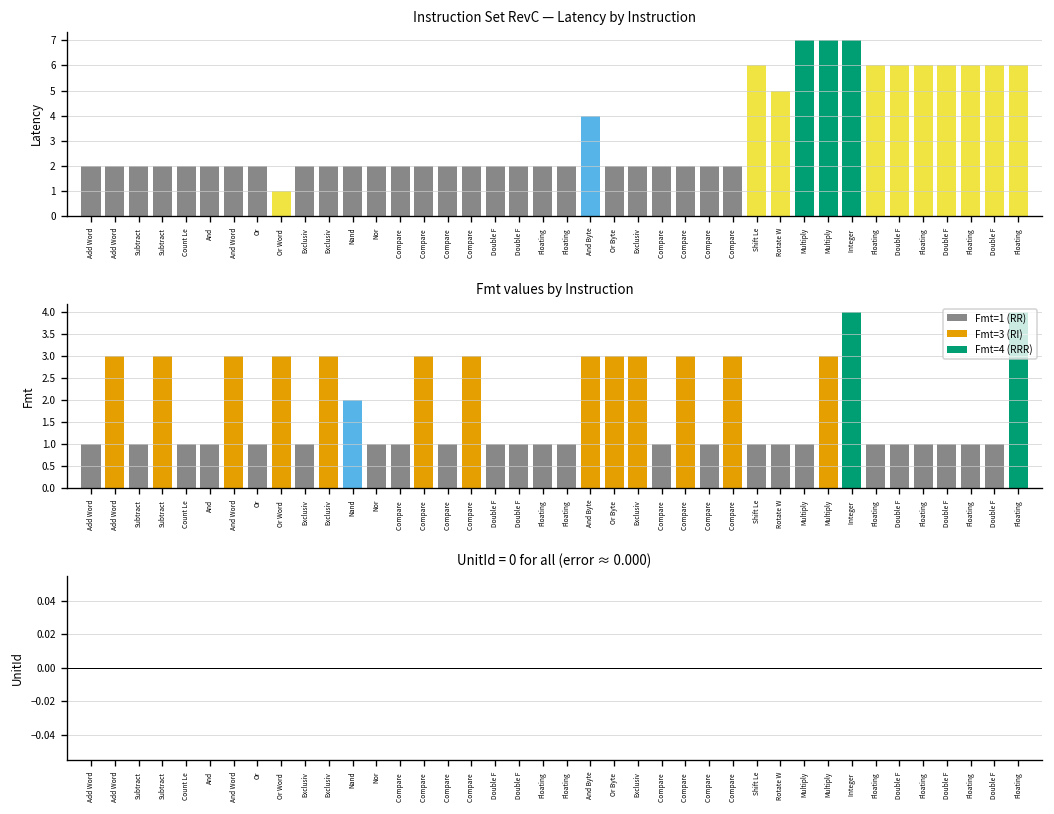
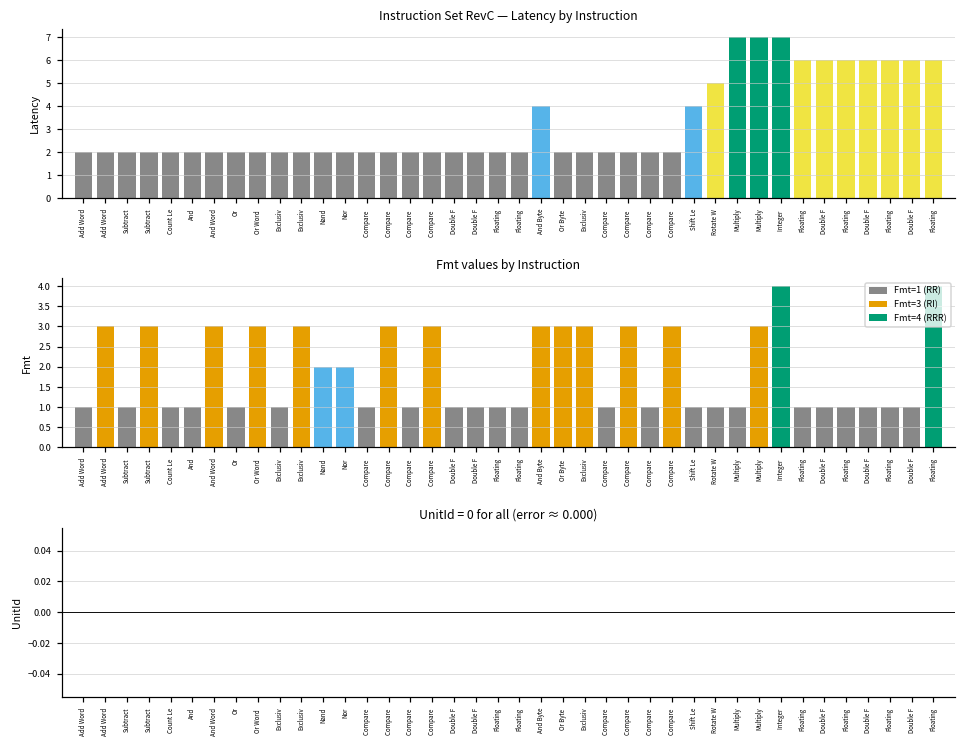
  {
    "Instruction Set RevC — Latency by Instruction": {
      "Count Le": 2,
      "And": 2,
      "And Word": 2,
      "Or": 2,
-     "Or Word": 1,
+     "Or Word": 2,
      "Nand": 2,
      "Nor": 2,
      "And Byte": 4,
      "Or Byte": 2,
-     "Shift Le": 6,
+     "Shift Le": 4,
      "Rotate W": 5,
      "Integer": 7
    },
    "Fmt values by Instruction": {
      "Count Le": 1,
      "And": 1,
      "And Word": 3,
      "Or": 1,
      "Or Word": 3,
      "Nand": 2,
-     "Nor": 1,
+     "Nor": 2,
      "And Byte": 3,
      "Or Byte": 3,
      "Shift Le": 1,
      "Rotate W": 1,
      "Integer": 4
    },
    "UnitId = 0 for all (error ≈ 0.000)": {
      "Count Le": 0.000,
      "And": 0.000,
      "And Word": 0.000,
      "Or": 0.000,
      "Or Word": 0.000,
      "Nand": 0.000,
      "Nor": 0.000,
      "And Byte": 0.000,
      "Or Byte": 0.000,
      "Shift Le": 0.000,
      "Rotate W": 0.000,
      "Integer": 0.000
    }
  }
